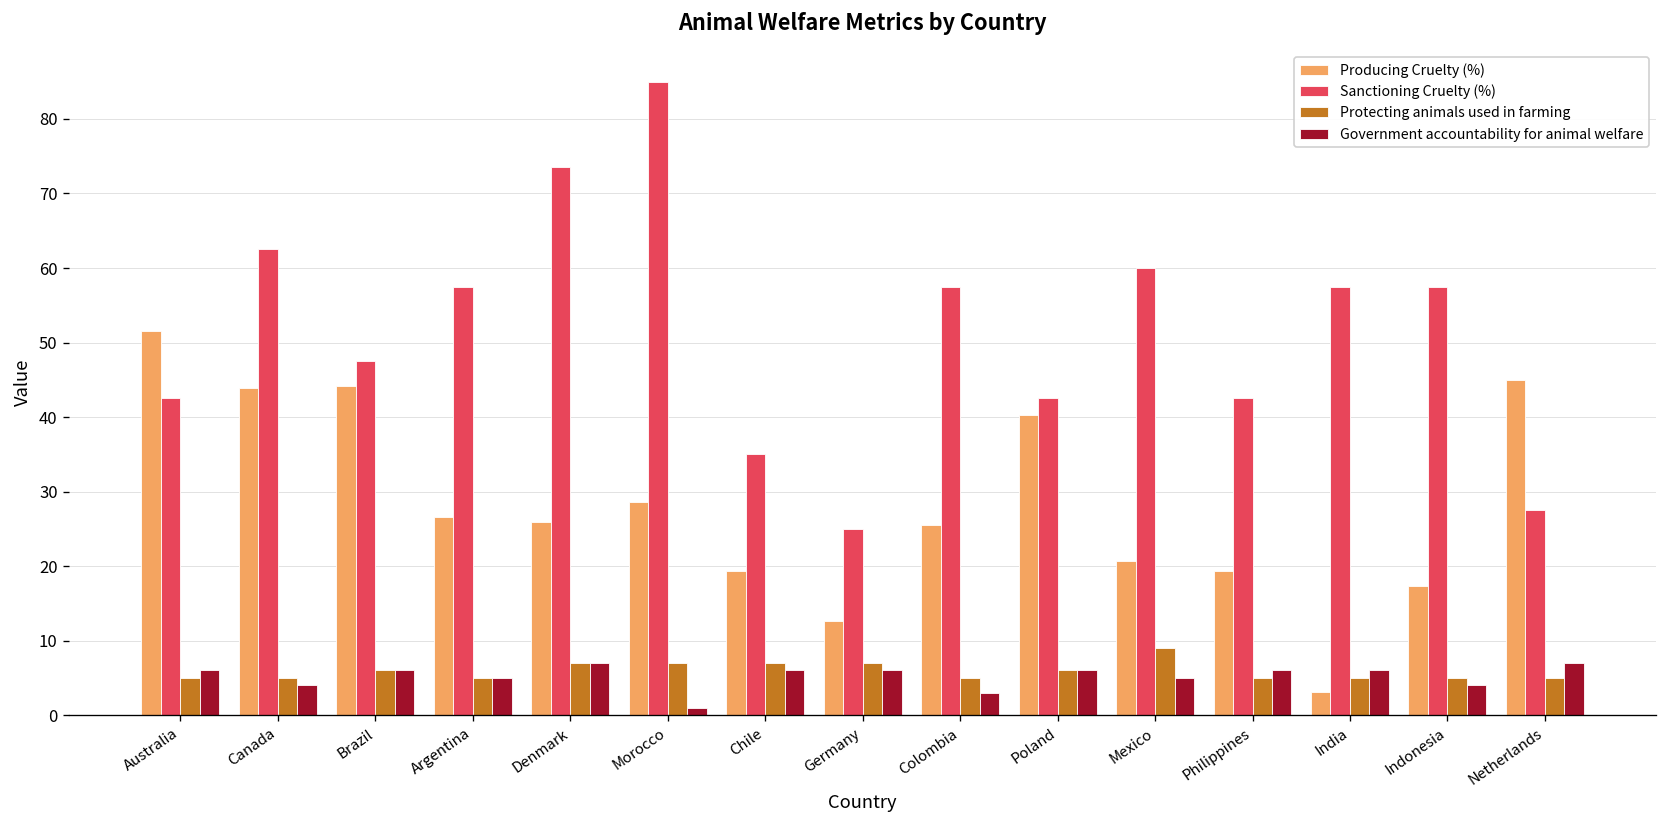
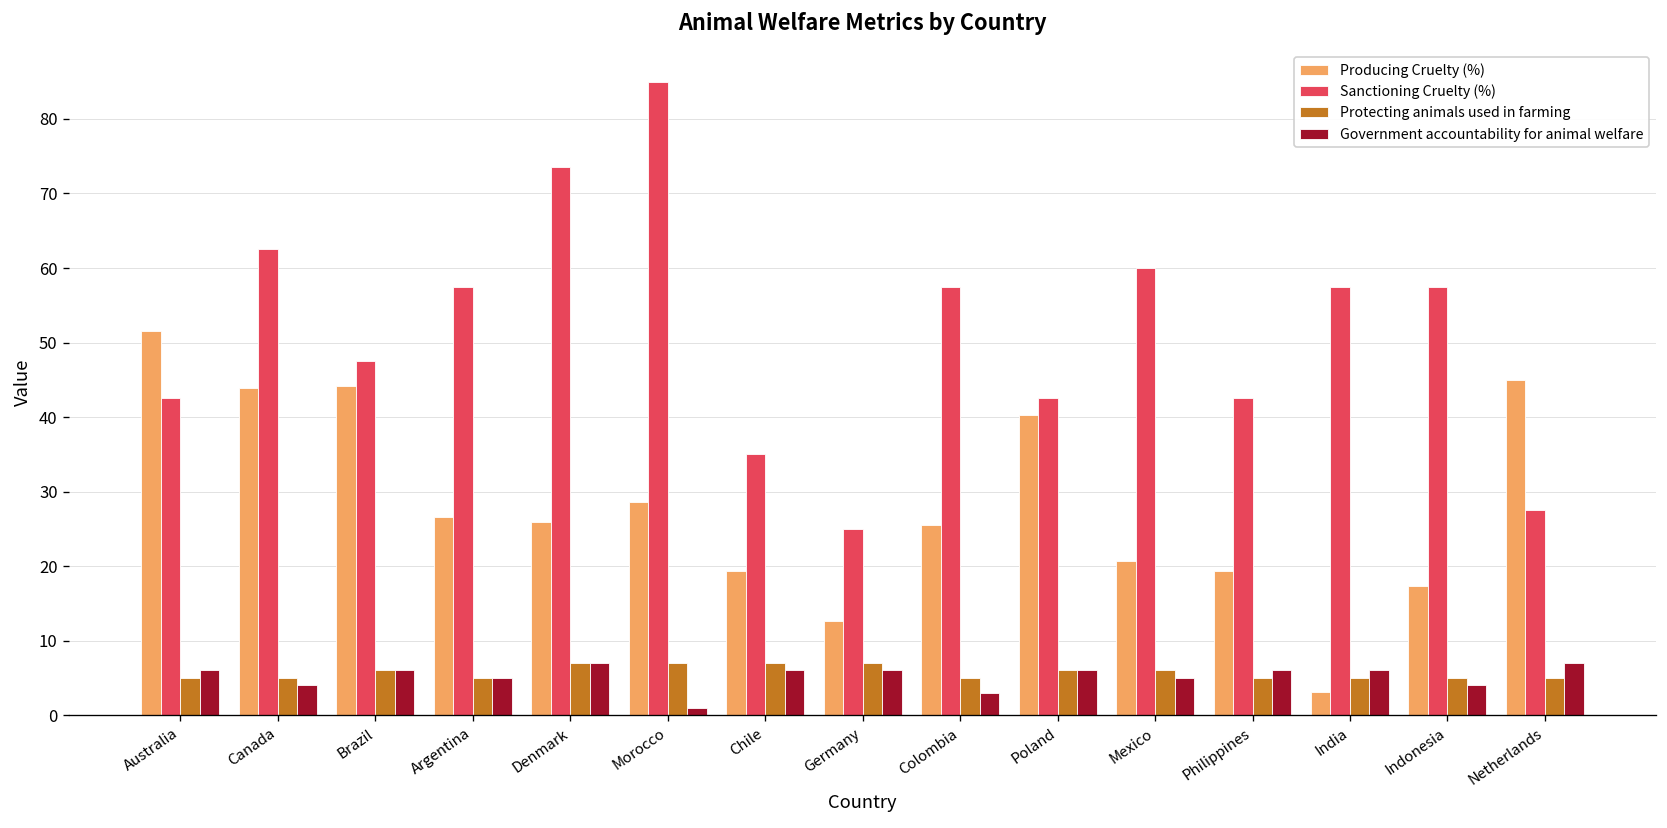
  {
    "Producing Cruelty (%)": {
      "Australia": 52,
      "Canada": 44,
      "Brazil": 44,
      "Argentina": 27,
      "Denmark": 26,
      "Morocco": 29,
      "Chile": 19,
      "Germany": 13,
      "Colombia": 26,
      "Poland": 40,
      "Mexico": 21,
      "Philippines": 19,
      "India": 3,
      "Indonesia": 17,
      "Netherlands": 45
    },
    "Sanctioning Cruelty (%)": {
      "Australia": 43,
      "Canada": 63,
      "Brazil": 48,
      "Argentina": 58,
      "Denmark": 74,
      "Morocco": 85,
      "Chile": 35,
      "Germany": 25,
      "Colombia": 58,
      "Poland": 43,
      "Mexico": 60,
      "Philippines": 43,
      "India": 58,
      "Indonesia": 58,
      "Netherlands": 28
    },
    "Protecting animals used in farming": {
      "Australia": 5,
      "Canada": 5,
      "Brazil": 6,
      "Argentina": 5,
      "Denmark": 7,
      "Morocco": 7,
      "Chile": 7,
      "Germany": 7,
      "Colombia": 5,
      "Poland": 6,
-     "Mexico": 9,
+     "Mexico": 6,
      "Philippines": 5,
      "India": 5,
      "Indonesia": 5,
      "Netherlands": 5
    },
    "Government accountability for animal welfare": {
      "Australia": 6,
      "Canada": 4,
      "Brazil": 6,
      "Argentina": 5,
      "Denmark": 7,
      "Morocco": 1,
      "Chile": 6,
      "Germany": 6,
      "Colombia": 3,
      "Poland": 6,
      "Mexico": 5,
      "Philippines": 6,
      "India": 6,
      "Indonesia": 4,
      "Netherlands": 7
    }
  }
